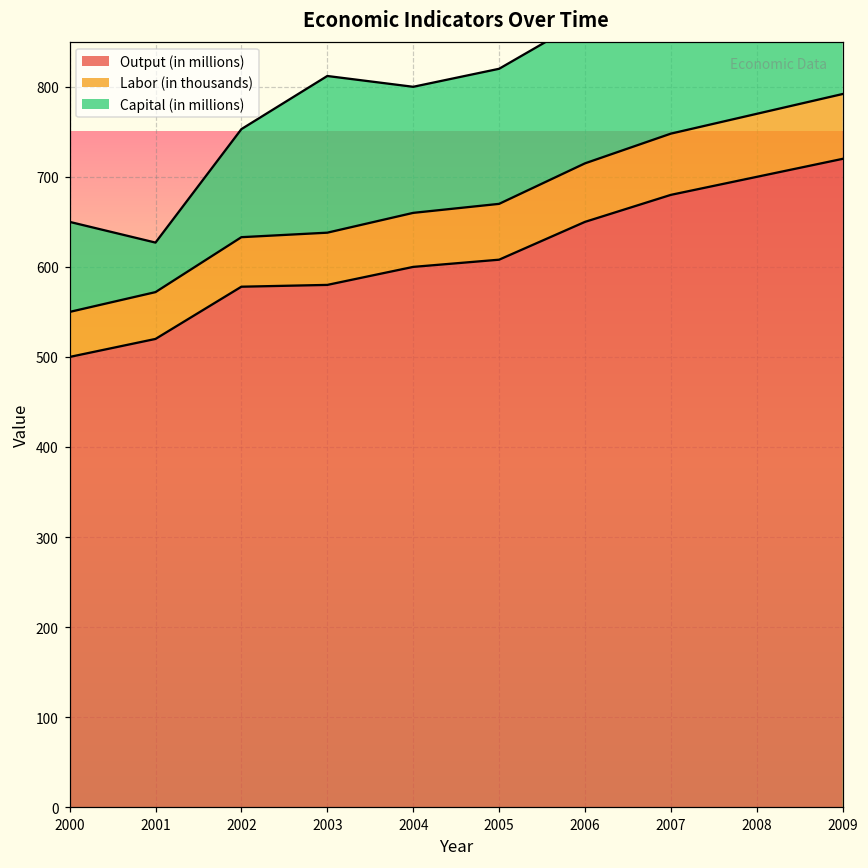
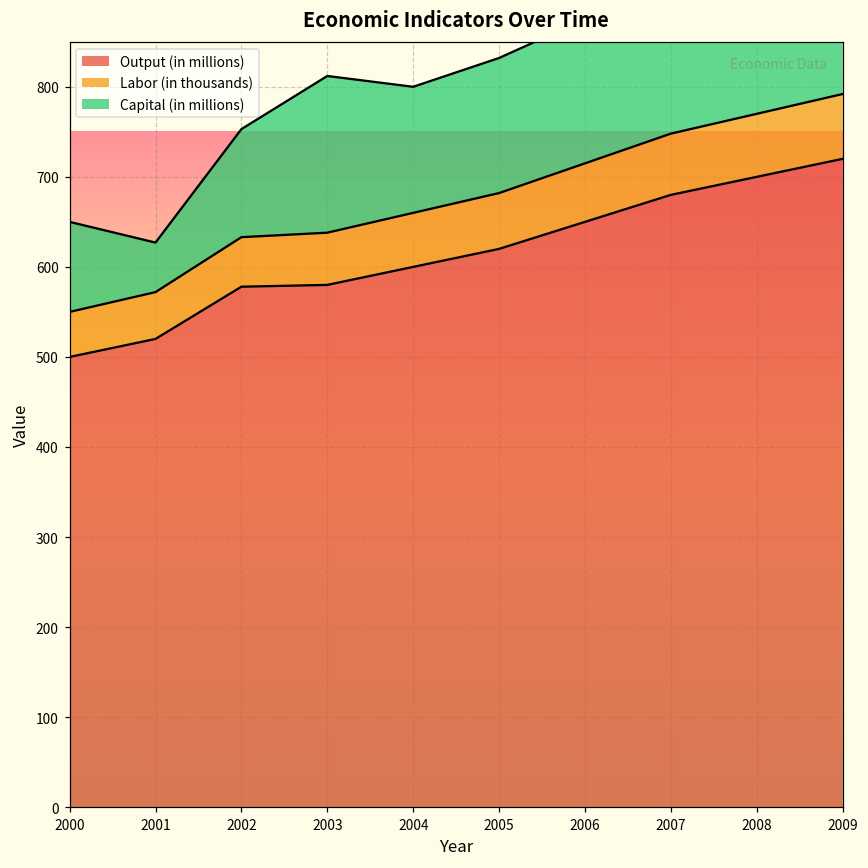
  {
    "Output (in millions)": {
      "2000": 500,
      "2001": 520,
      "2002": 580,
      "2003": 580,
      "2004": 600,
-     "2005": 610,
+     "2005": 620,
      "2006": 650,
      "2007": 680,
      "2008": 700,
      "2009": 720
    },
    "Labor (in thousands)": {
      "2000": 50,
      "2001": 50,
      "2002": 60,
      "2003": 60,
      "2004": 60,
      "2005": 60,
      "2006": 70,
      "2007": 70,
      "2008": 70,
      "2009": 70
    },
    "Capital (in millions)": {
      "2000": 100,
      "2001": 60,
      "2002": 120,
      "2003": 170,
      "2004": 140,
      "2005": 150
    }
  }
